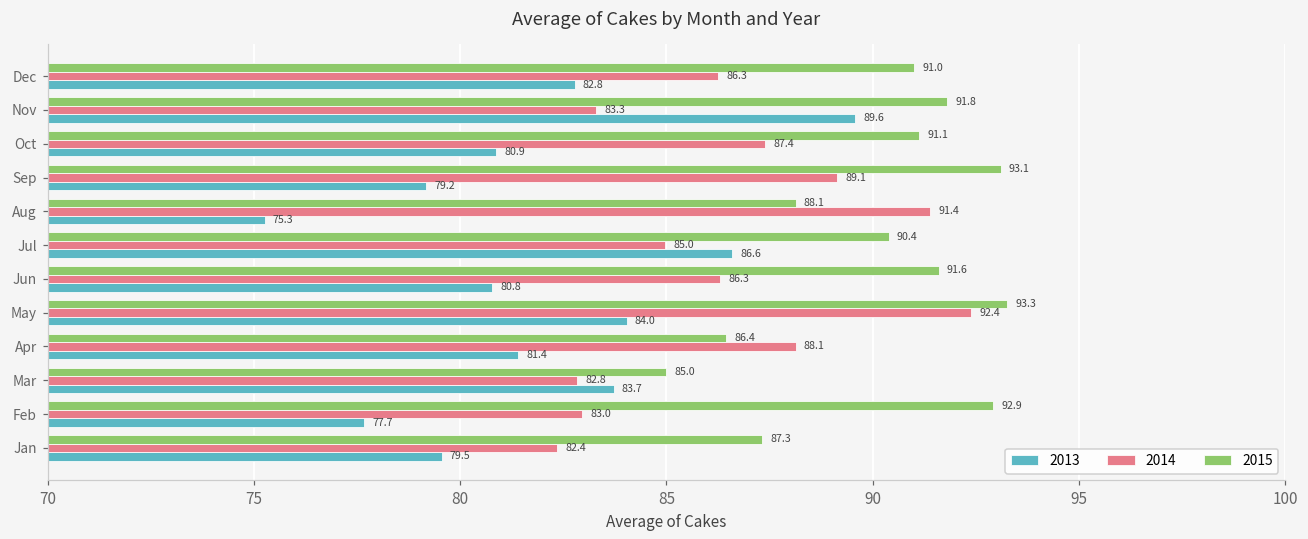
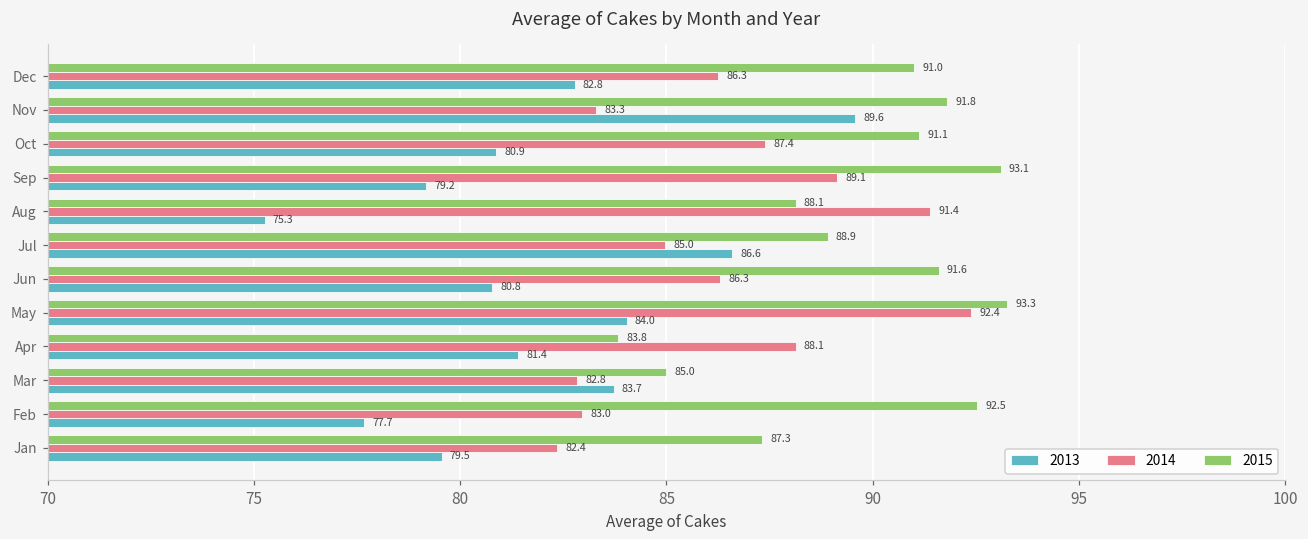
  {
    "2013": {
      "Dec": 82.8,
      "Nov": 89.6,
      "Oct": 80.9,
      "Sep": 79.2,
      "Aug": 75.3,
      "Jul": 86.6,
      "Jun": 80.8,
      "May": 84.0,
      "Apr": 81.4,
      "Mar": 83.7,
      "Feb": 77.7,
      "Jan": 79.5
    },
    "2014": {
      "Dec": 86.3,
      "Nov": 83.3,
      "Oct": 87.4,
      "Sep": 89.1,
      "Aug": 91.4,
      "Jul": 85.0,
      "Jun": 86.3,
      "May": 92.4,
      "Apr": 88.1,
      "Mar": 82.8,
      "Feb": 83.0,
      "Jan": 82.4
    },
    "2015": {
      "Dec": 91.0,
      "Nov": 91.8,
      "Oct": 91.1,
      "Sep": 93.1,
      "Aug": 88.1,
-     "Jul": 90.4,
+     "Jul": 88.9,
      "Jun": 91.6,
      "May": 93.3,
-     "Apr": 86.4,
+     "Apr": 83.8,
      "Mar": 85.0,
-     "Feb": 92.9,
+     "Feb": 92.5,
      "Jan": 87.3
    }
  }
